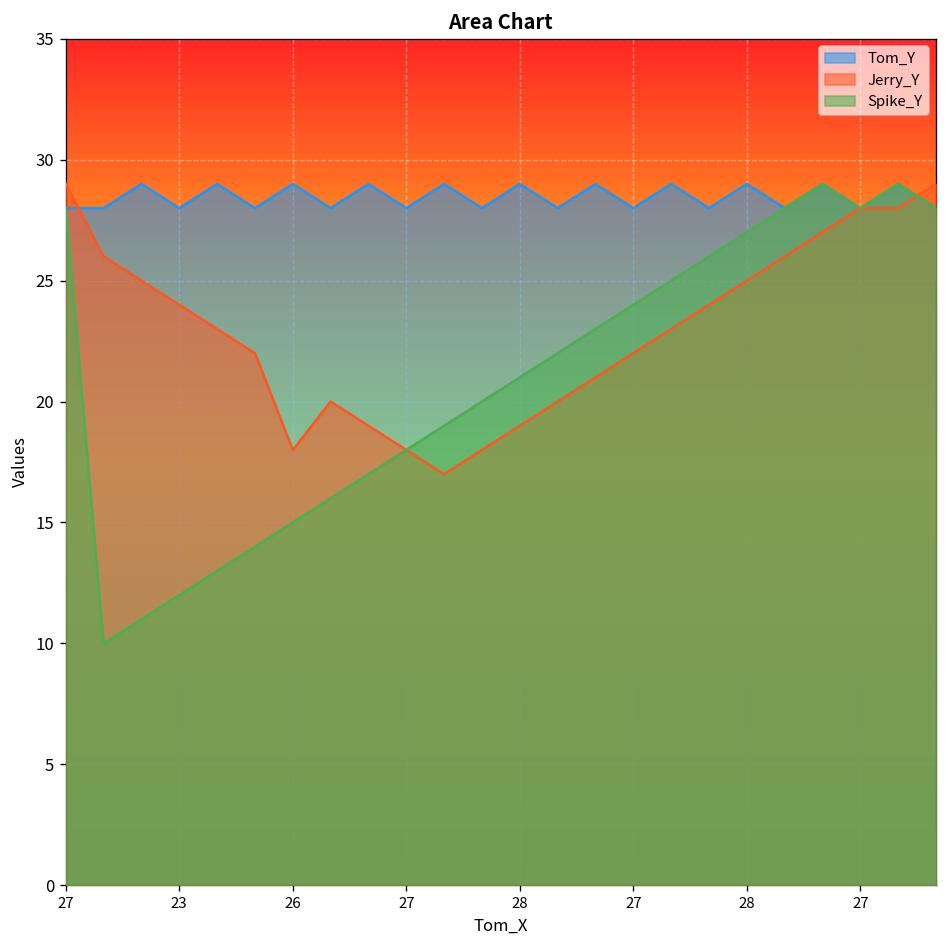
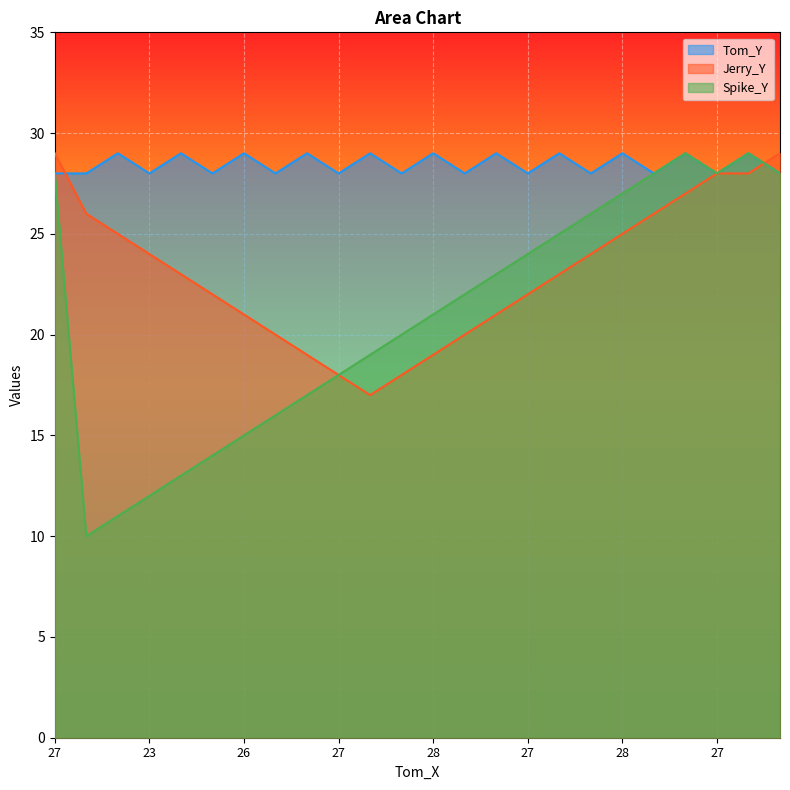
  {
    "Tom_Y": {
      "26": 29
    },
    "Jerry_Y": {
-     "26": 18
+     "26": 21
    },
    "Spike_Y": {
      "26": 15
    }
  }
